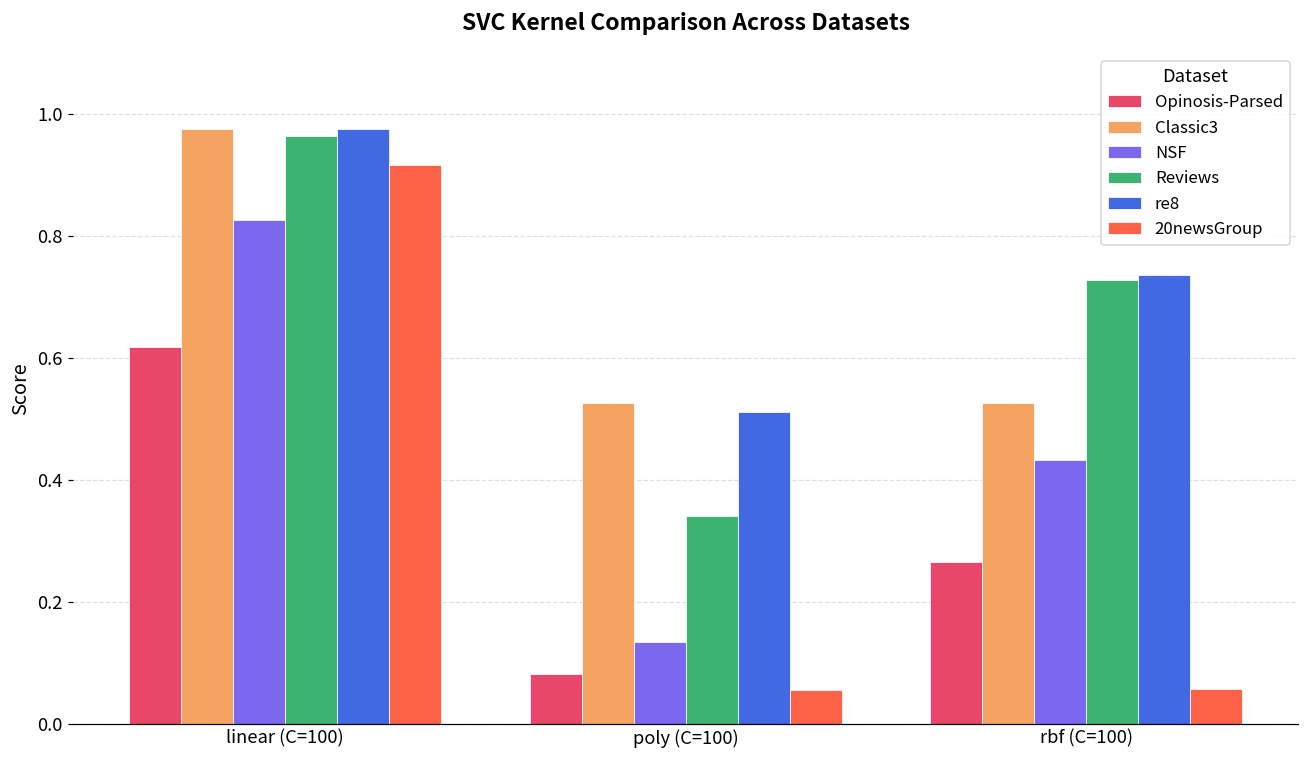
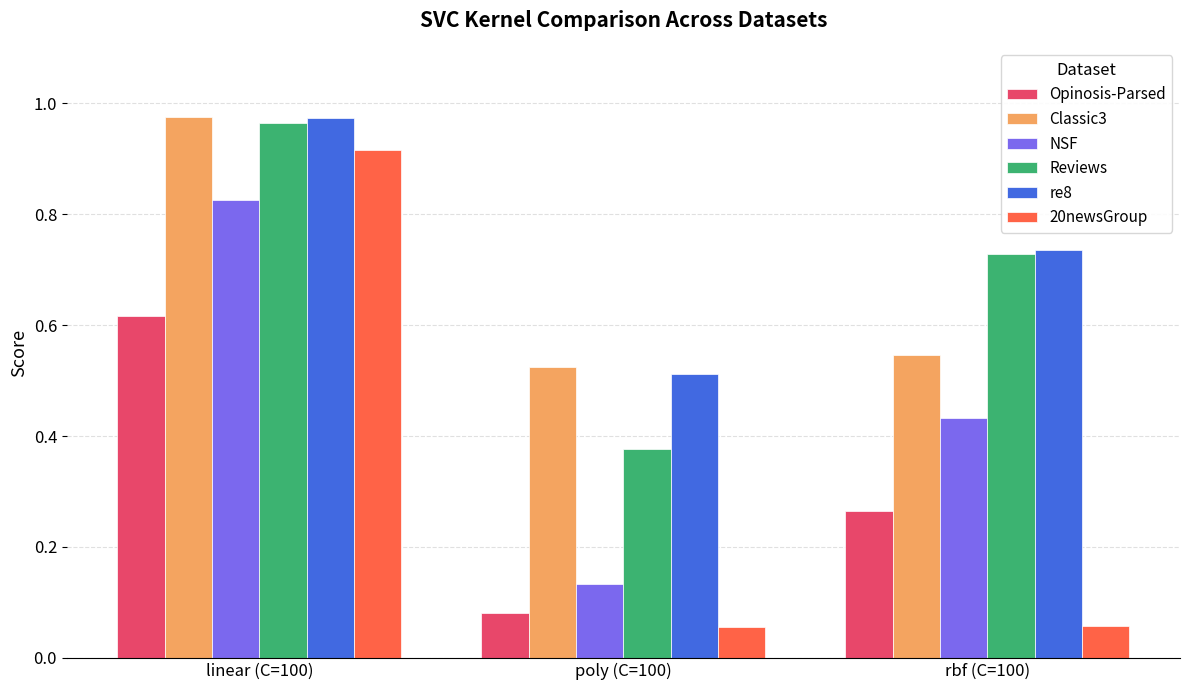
  {
    "Classic3": {
      "linear (C=100)": 0.97,
      "poly (C=100)": 0.53,
-     "rbf (C=100)": 0.53
+     "rbf (C=100)": 0.55
    },
    "Reviews": {
      "linear (C=100)": 0.96,
-     "poly (C=100)": 0.34,
+     "poly (C=100)": 0.38,
      "rbf (C=100)": 0.73
    }
  }
